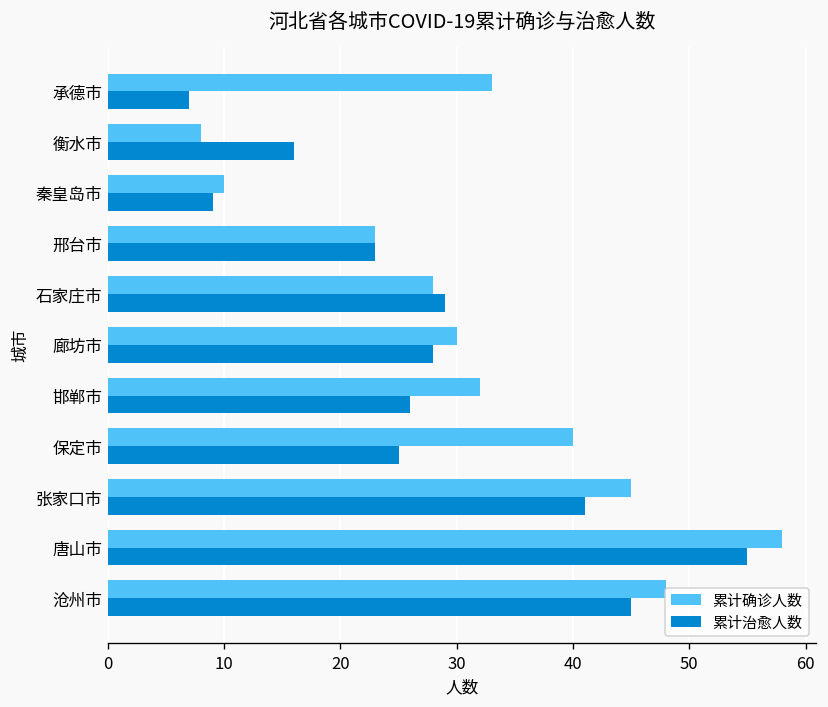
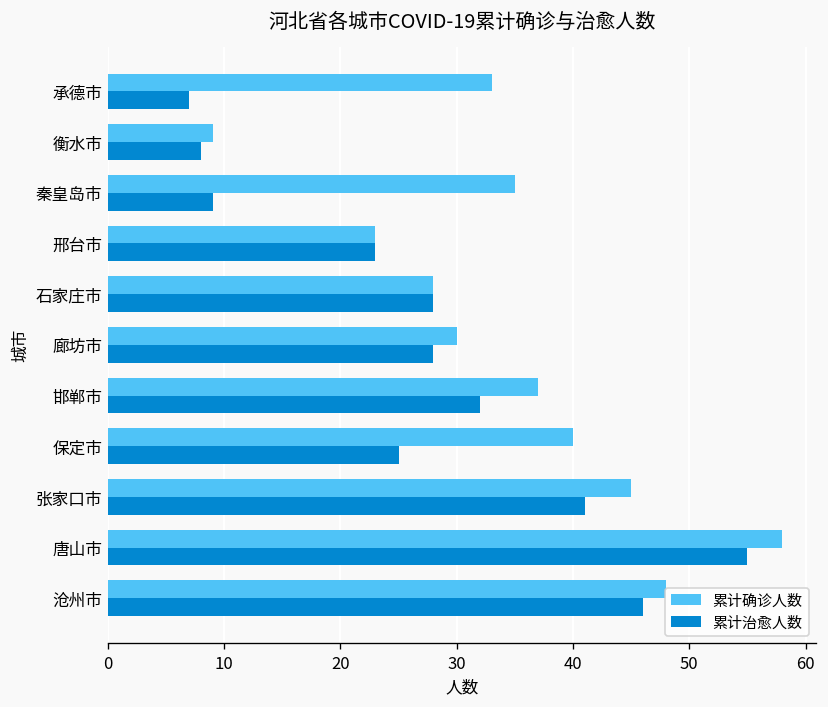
  {
    "累计确诊人数": {
      "承德市": 33,
-     "衡水市": 8,
-     "秦皇岛市": 10,
+     "衡水市": 9,
+     "秦皇岛市": 35,
      "邢台市": 23,
      "石家庄市": 28,
      "廊坊市": 30,
-     "邯郸市": 32,
+     "邯郸市": 37,
      "保定市": 40,
      "张家口市": 45,
      "唐山市": 58
    },
    "累计治愈人数": {
      "承德市": 7,
-     "衡水市": 16,
+     "衡水市": 8,
      "秦皇岛市": 9,
      "邢台市": 23,
-     "石家庄市": 29,
+     "石家庄市": 28,
      "廊坊市": 28,
-     "邯郸市": 26,
+     "邯郸市": 32,
      "保定市": 25,
      "张家口市": 41,
      "唐山市": 55,
-     "沧州市": 45
+     "沧州市": 46
    }
  }
